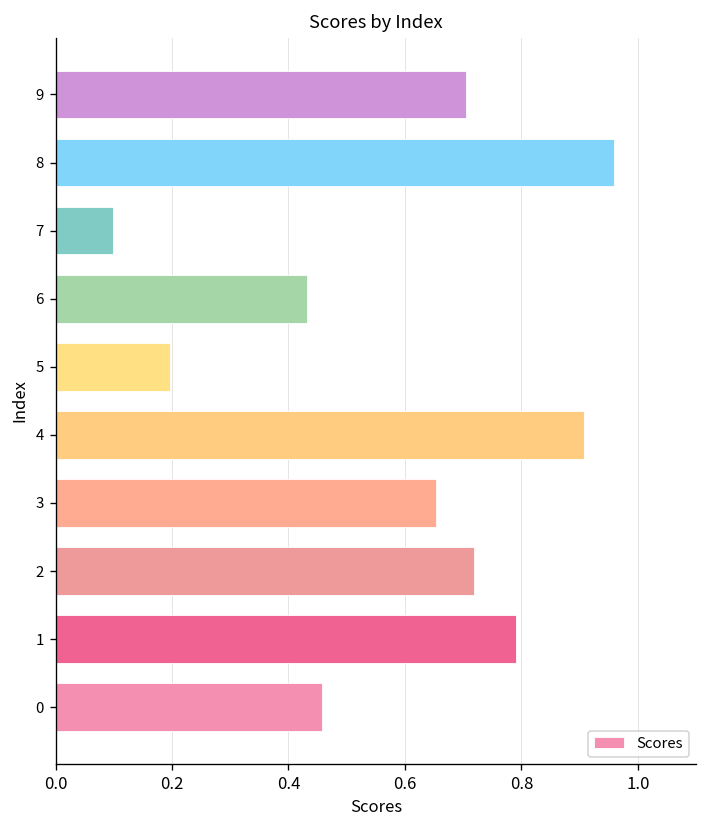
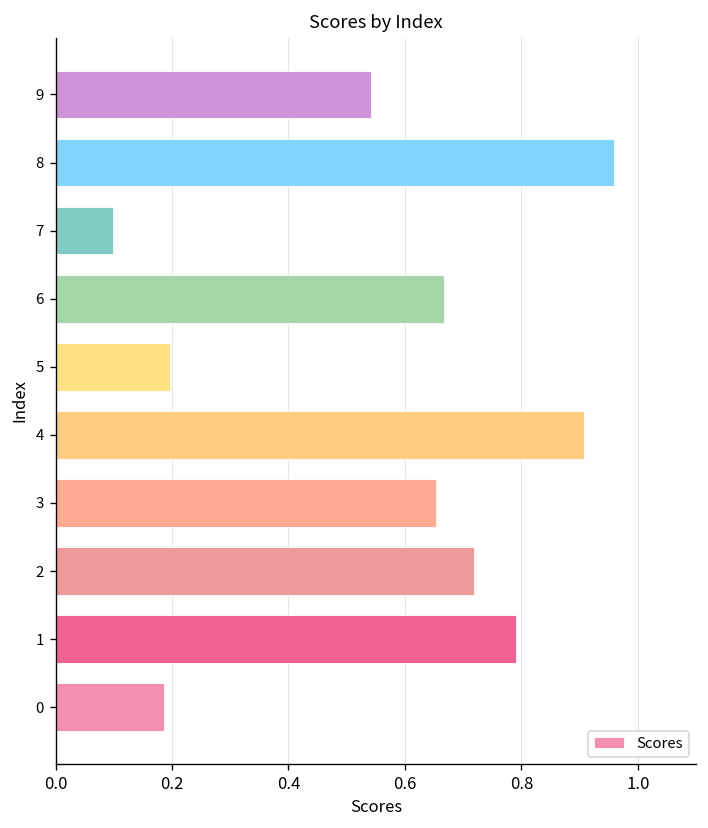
  {
-   "9": 0.70,
+   "9": 0.54,
    "8": 0.96,
    "7": 0.10,
-   "6": 0.43,
+   "6": 0.67,
    "5": 0.20,
    "4": 0.91,
    "3": 0.65,
    "2": 0.72,
    "1": 0.79,
-   "0": 0.46
+   "0": 0.19
  }
